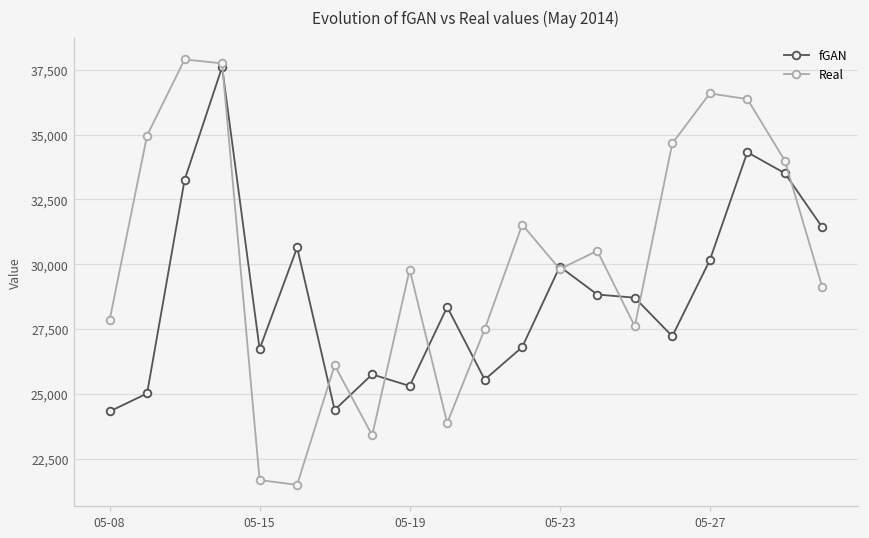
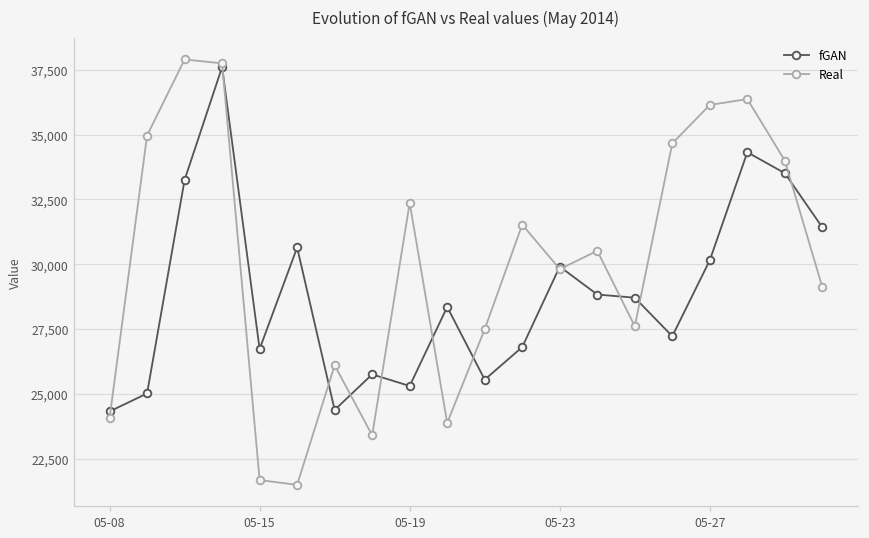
  {
    "fGAN": {
      "05-08": "24,300",
      "05-15": "26,700",
      "05-19": "25,300",
      "05-27": "30,200"
    },
    "Real": {
-     "05-08": "27,800",
+     "05-08": "24,100",
      "05-15": "21,700",
-     "05-19": "29,800",
-     "05-27": "36,600"
+     "05-19": "32,400",
+     "05-27": "36,100"
    }
  }
